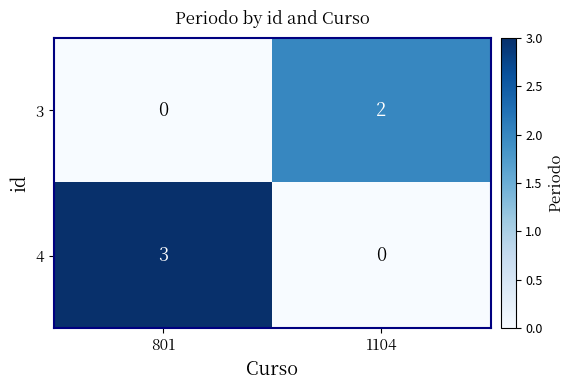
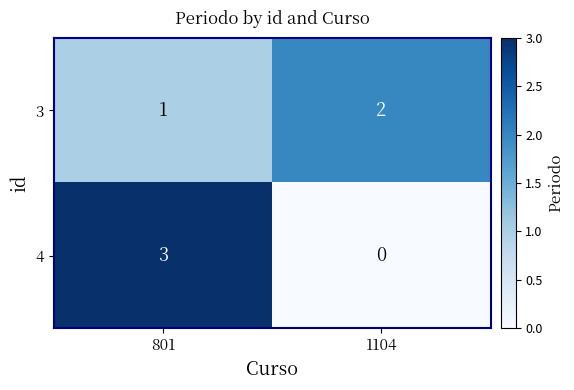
  {
    "3": {
-     "801": 0,
+     "801": 1,
      "1104": 2
    },
    "4": {
      "801": 3,
      "1104": 0
    }
  }
